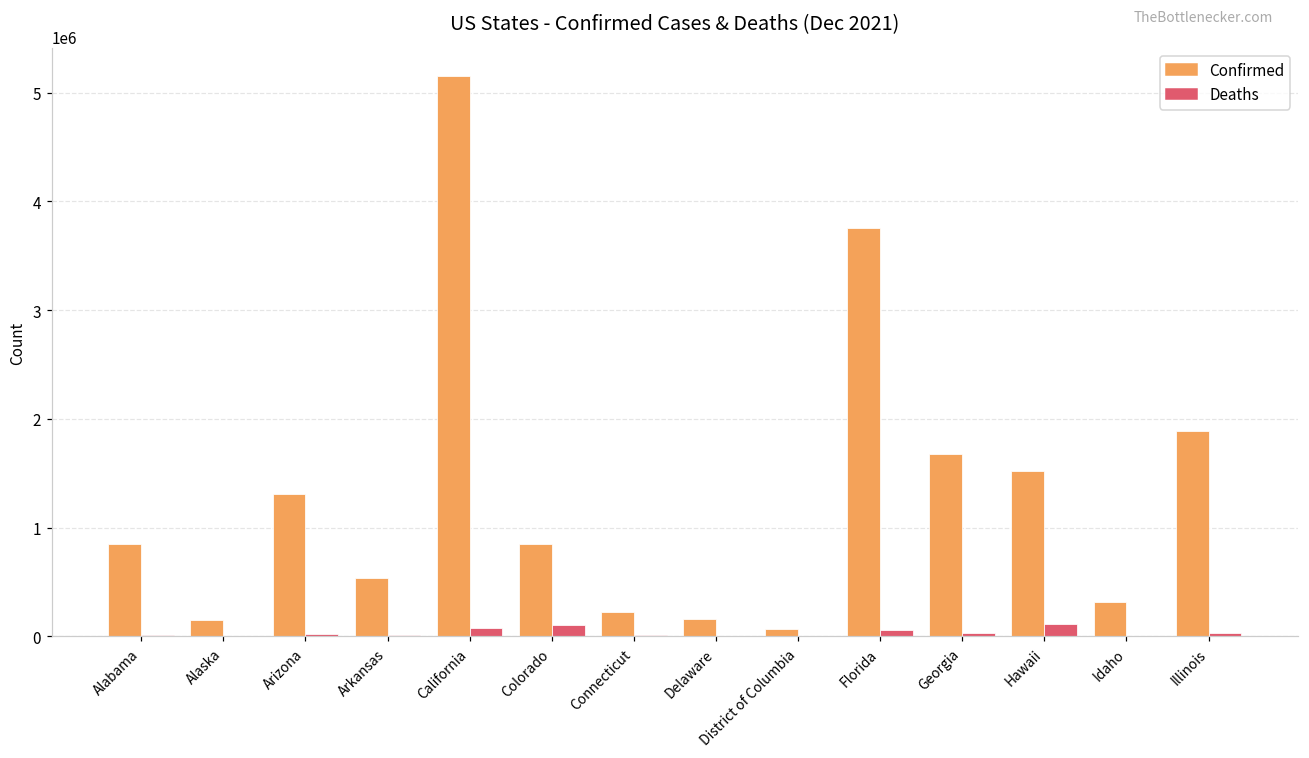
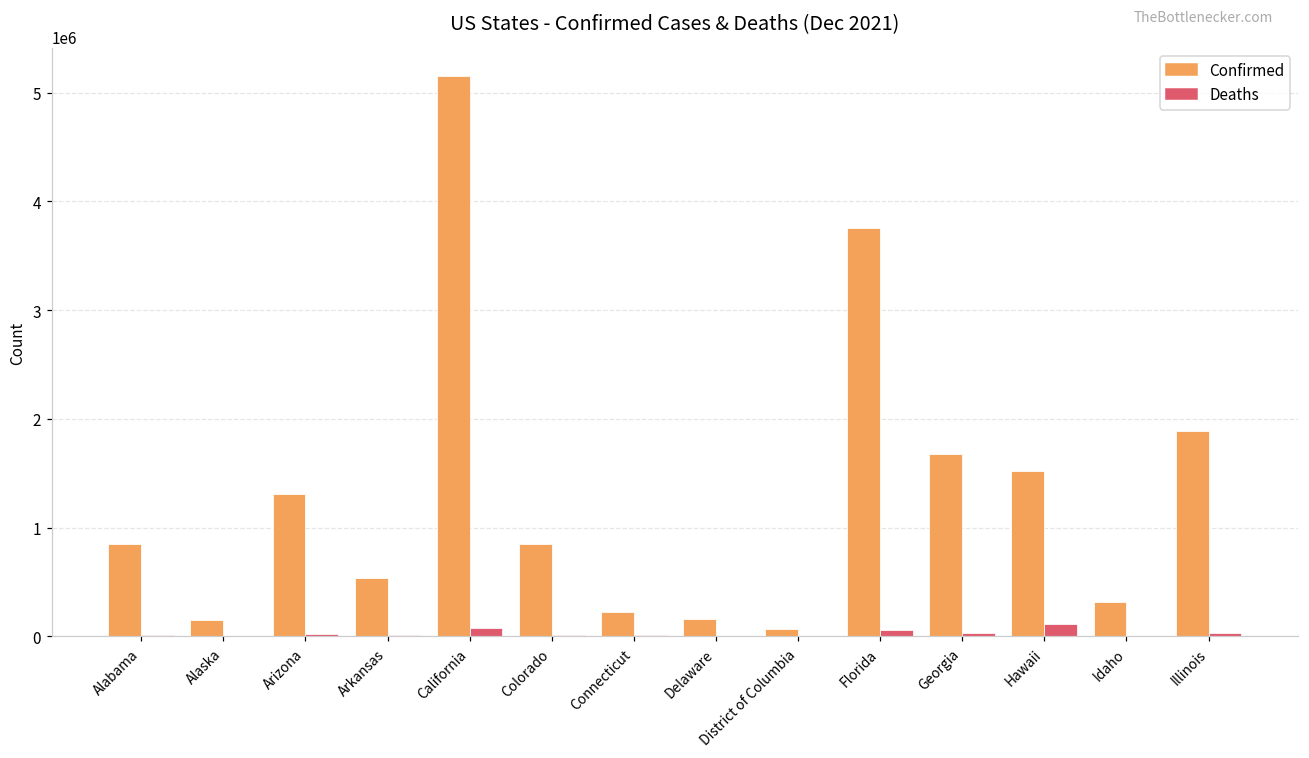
  {
    "Confirmed": {
      "Alabama": 900000,
      "Alaska": 200000,
      "Arizona": 1300000,
      "Arkansas": 500000,
      "California": 5200000,
      "Colorado": 900000,
      "Connecticut": 200000,
      "Delaware": 200000,
      "District of Columbia": 100000,
      "Florida": 3800000,
      "Georgia": 1700000,
      "Hawaii": 1500000,
      "Idaho": 300000,
      "Illinois": 1900000
    },
    "Deaths": {
      "California": 100000,
-     "Colorado": 100000,
+     "Colorado": 0,
      "Florida": 100000,
      "Georgia": 0,
      "Hawaii": 100000,
      "Illinois": 0
    }
  }
